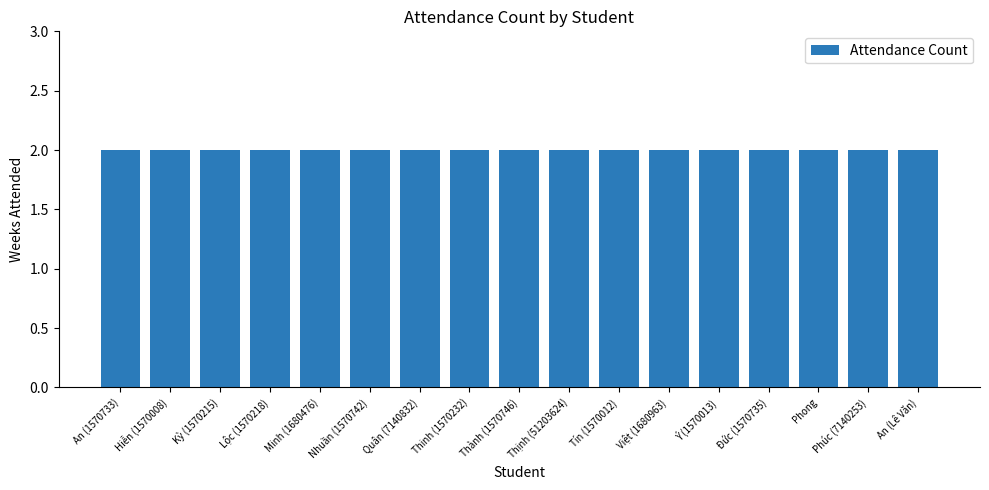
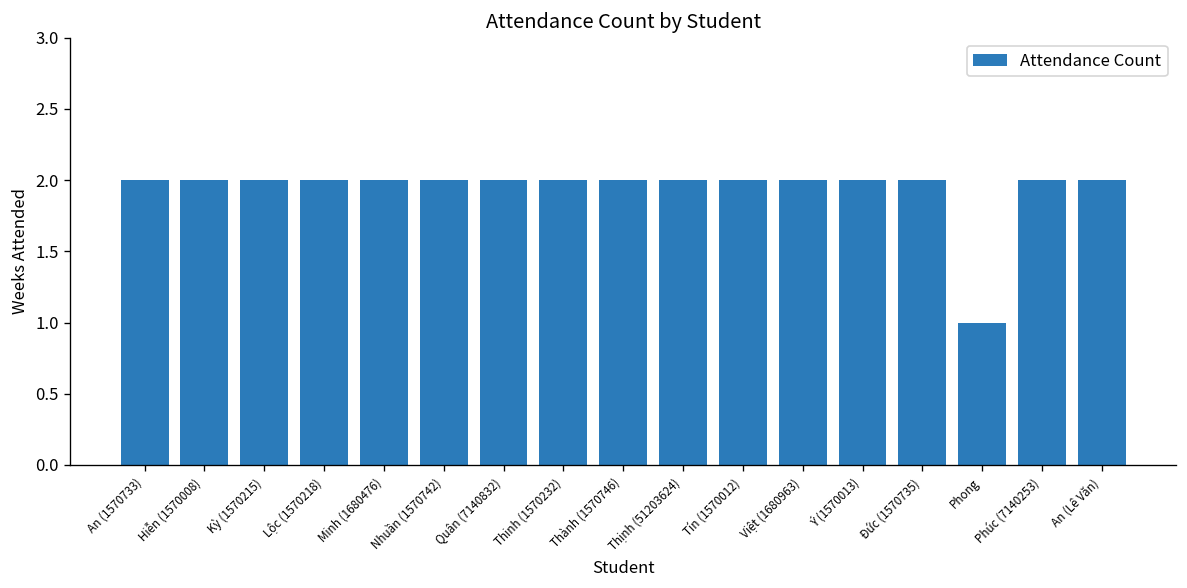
  {
    "An (1570733)": 2,
    "Hiễn (1570008)": 2,
    "Kỳ (1570215)": 2,
    "Lộc (1570218)": 2,
    "Minh (1680476)": 2,
    "Nhuần (1570742)": 2,
    "Quân (7140832)": 2,
    "Thinh (1570232)": 2,
    "Thành (1570746)": 2,
    "Thịnh (51203624)": 2,
    "Tín (1570012)": 2,
    "Việt (1680963)": 2,
    "Ý (1570013)": 2,
    "Đức (1570735)": 2,
-   "Phong": 2,
+   "Phong": 1,
    "Phúc (7140253)": 2,
    "An (Lê Văn)": 2
  }
